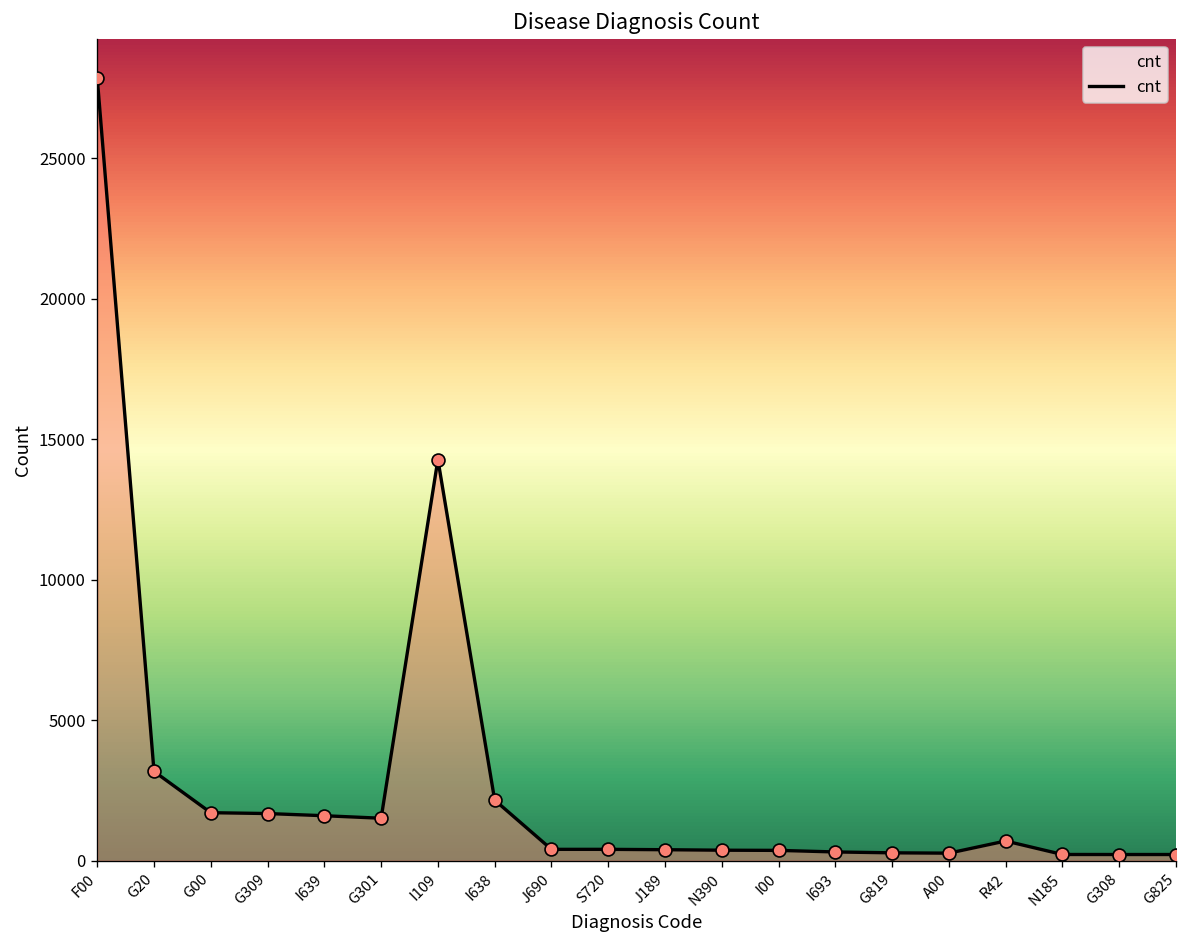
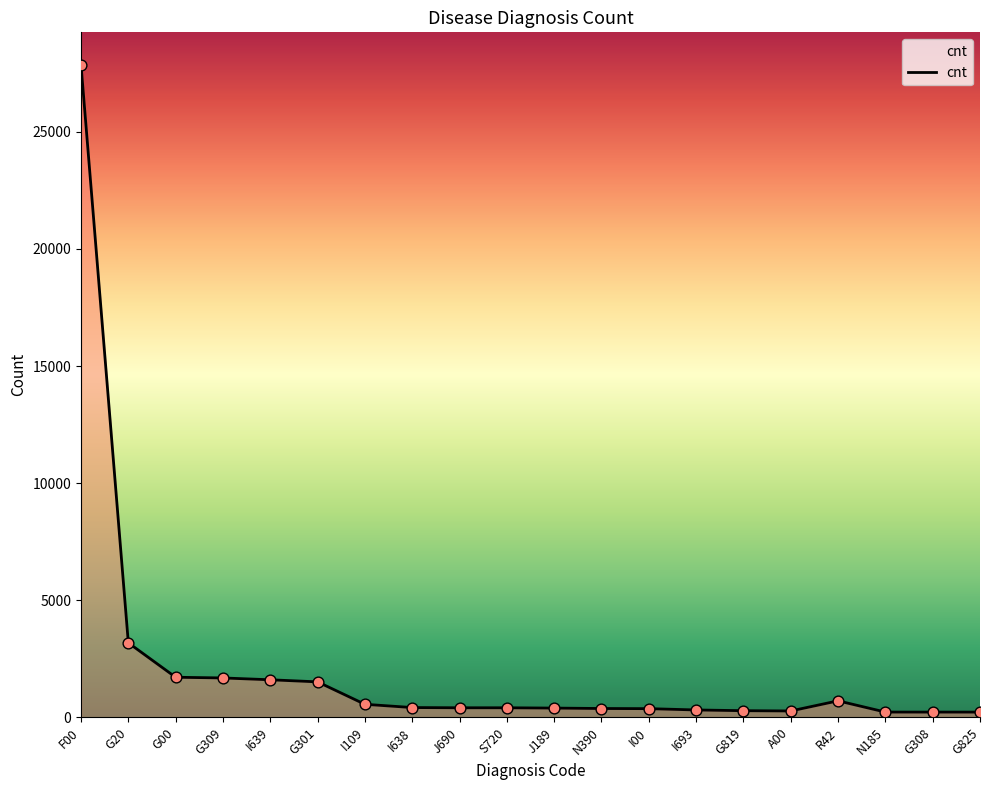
  {
    "F00": 27900,
    "G20": 3200,
    "G00": 1700,
    "G309": 1700,
    "I639": 1600,
    "G301": 1500,
-   "I109": 14300,
-   "I638": 2200,
+   "I109": 600,
+   "I638": 400,
    "J690": 400,
    "S720": 400,
    "J189": 400,
    "N390": 400,
    "I00": 400,
    "I693": 300,
    "G819": 300,
    "A00": 300,
    "R42": 700,
    "N185": 200,
    "G308": 200,
    "G825": 200
  }
